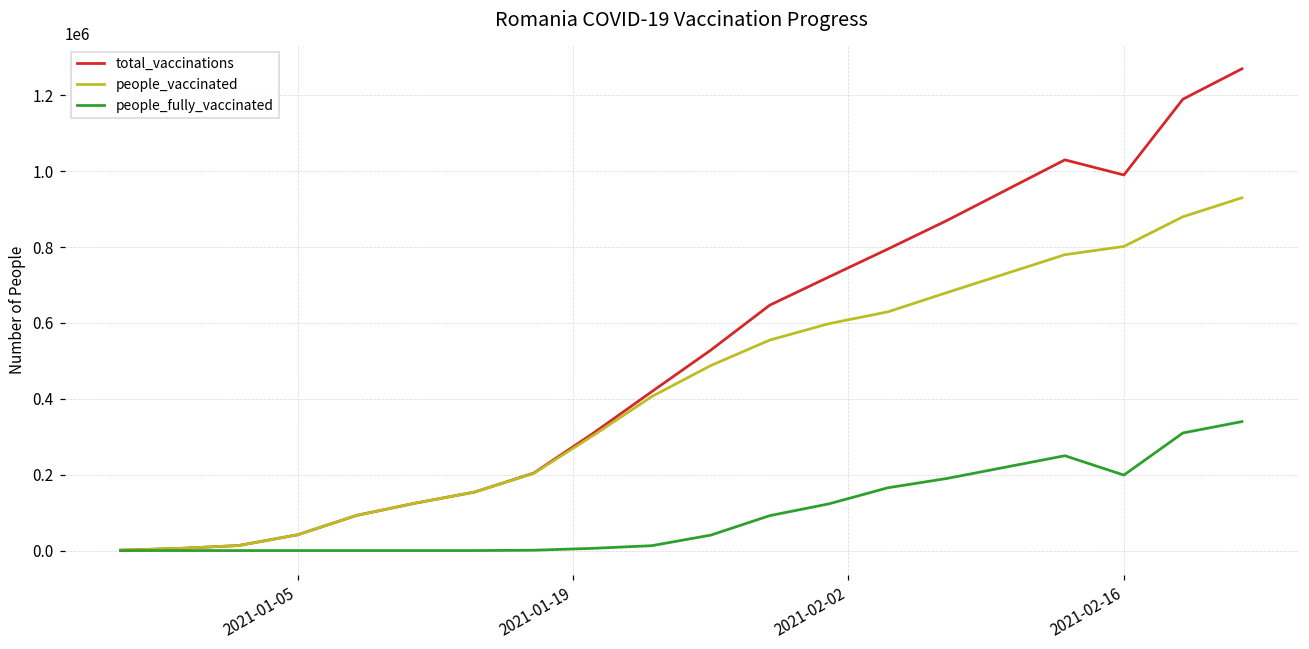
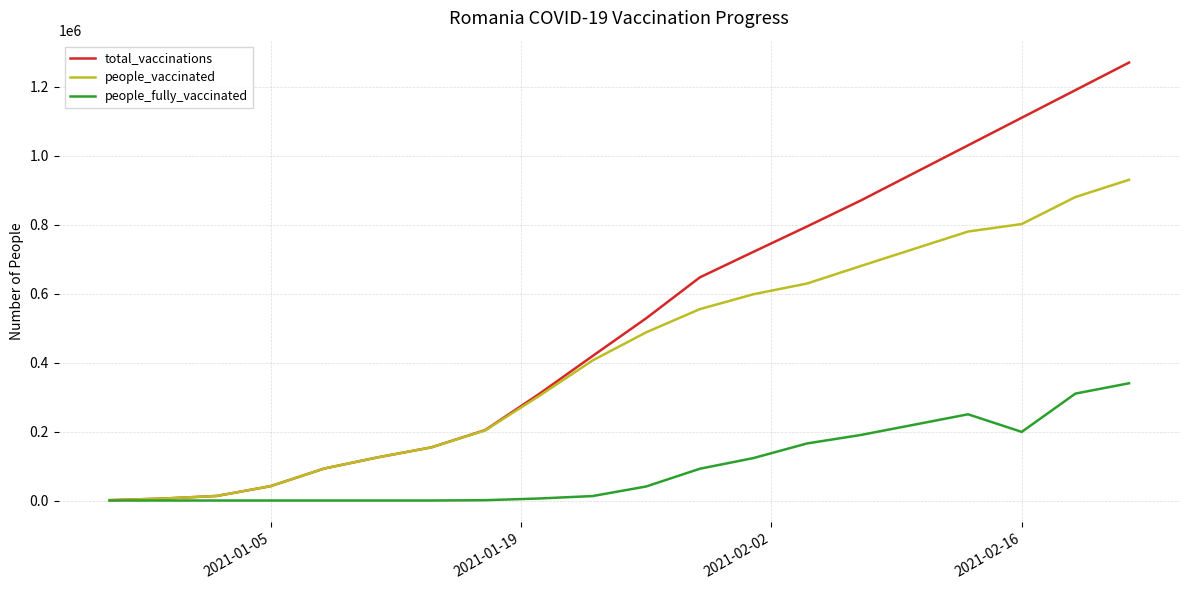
  {
    "total_vaccinations": {
-     "2021-02-16": 990000
+     "2021-02-16": 1110000
    },
    "people_vaccinated": {
      "2021-02-16": 800000
    },
    "people_fully_vaccinated": {
      "2021-01-05": 0,
      "2021-02-16": 200000
    }
  }
